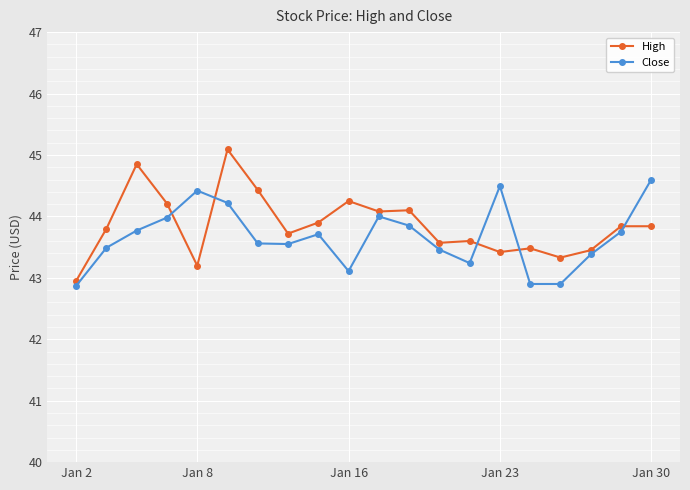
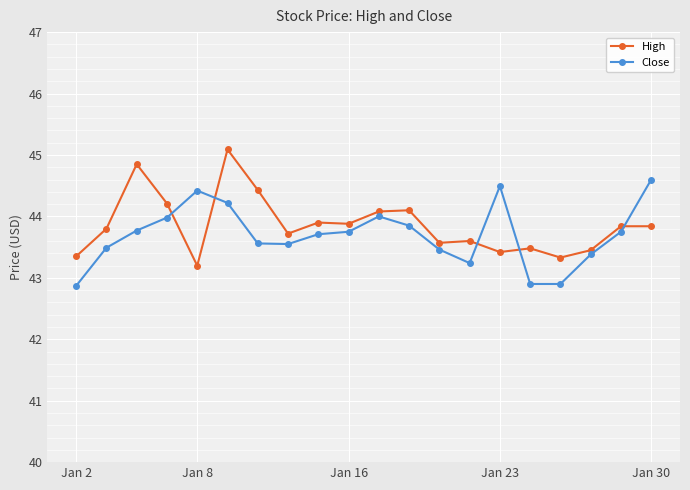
  {
    "High": {
-     "Jan 2": 43.0,
+     "Jan 2": 43.3,
      "Jan 8": 43.2,
-     "Jan 16": 44.3,
+     "Jan 16": 43.9,
      "Jan 23": 43.4,
      "Jan 30": 43.8
    },
    "Close": {
      "Jan 2": 42.9,
      "Jan 8": 44.4,
-     "Jan 16": 43.1,
+     "Jan 16": 43.8,
      "Jan 23": 44.5,
      "Jan 30": 44.6
    }
  }
